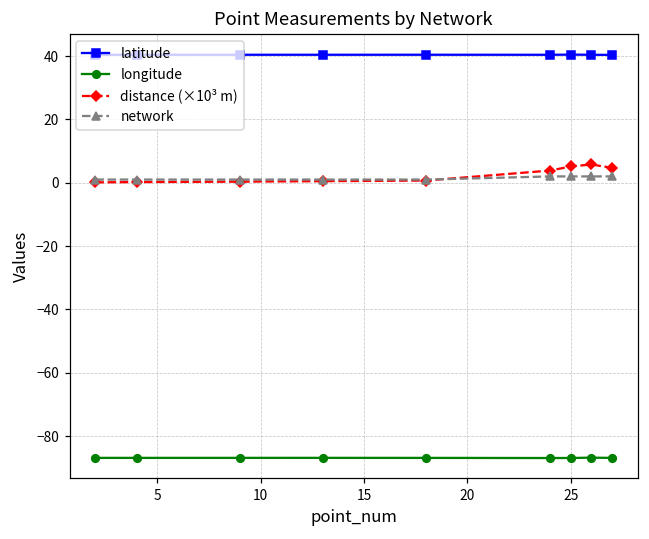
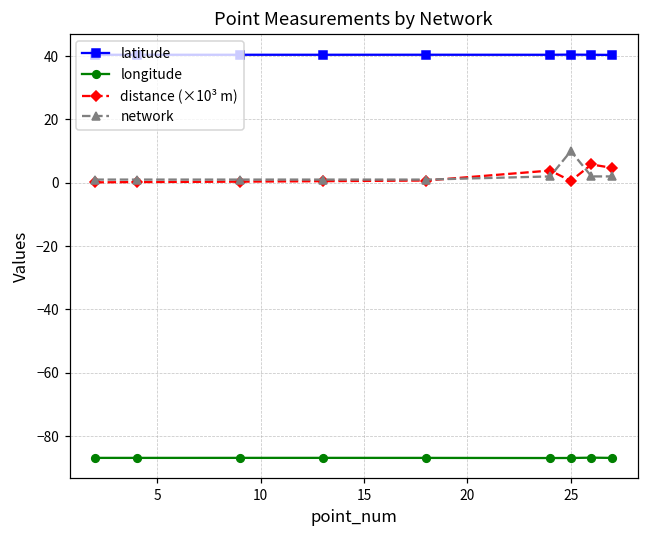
  {
    "latitude": {
      "25": 40
    },
    "longitude": {
      "25": -87
    },
    "distance (×10³ m)": {
-     "25": 5
+     "25": 1
    },
    "network": {
-     "25": 2
+     "25": 10
    }
  }
